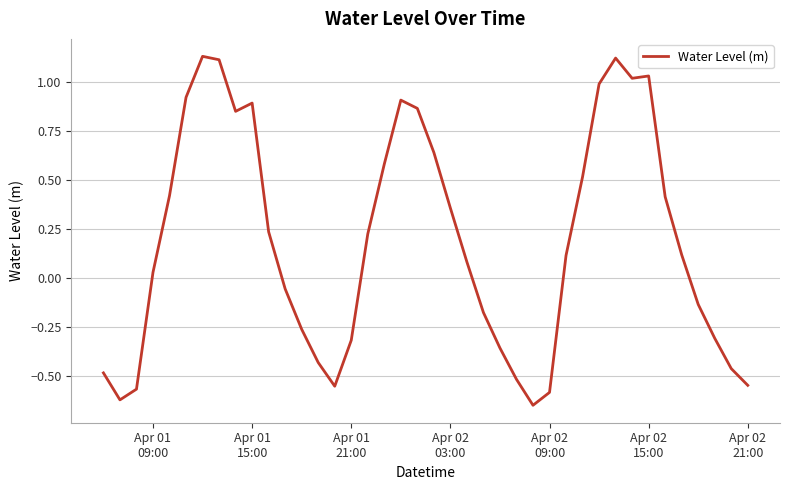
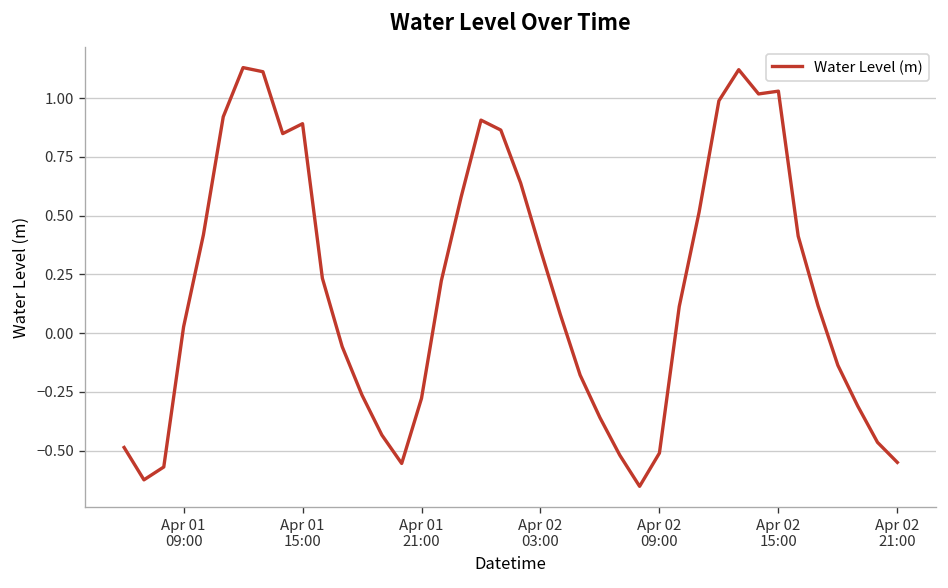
  {
    "Apr 01 09:00": 0.03,
    "Apr 01 15:00": 0.89,
-   "Apr 01 21:00": -0.32,
+   "Apr 01 21:00": -0.28,
    "Apr 02 03:00": 0.35,
-   "Apr 02 09:00": -0.59,
+   "Apr 02 09:00": -0.51,
    "Apr 02 15:00": 1.03,
    "Apr 02 21:00": -0.55
  }
